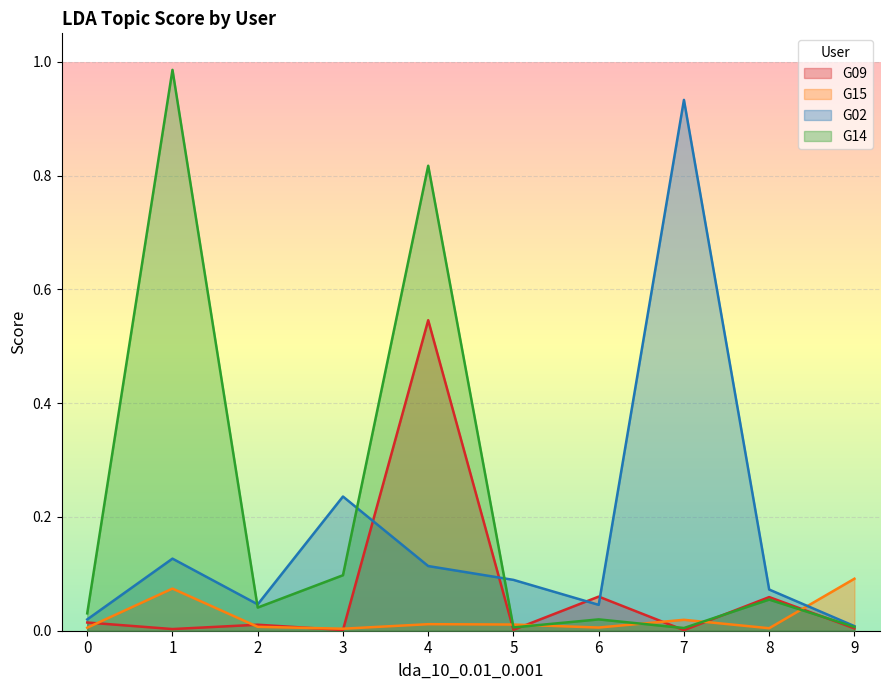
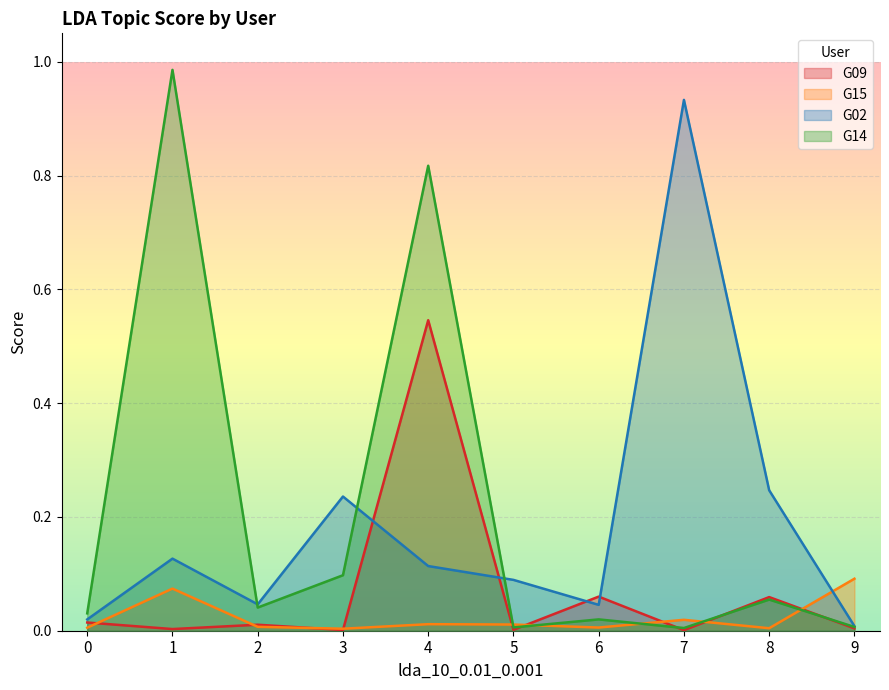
  {
    "G02": {
      "0": 0.02,
      "1": 0.13,
      "2": 0.05,
      "3": 0.24,
      "4": 0.11,
      "5": 0.09,
      "6": 0.05,
      "7": 0.93,
-     "8": 0.07
+     "8": 0.25
    },
    "G14": {
      "0": 0.03,
      "1": 0.99,
      "2": 0.04,
      "3": 0.10,
      "4": 0.82,
      "6": 0.02
    }
  }
